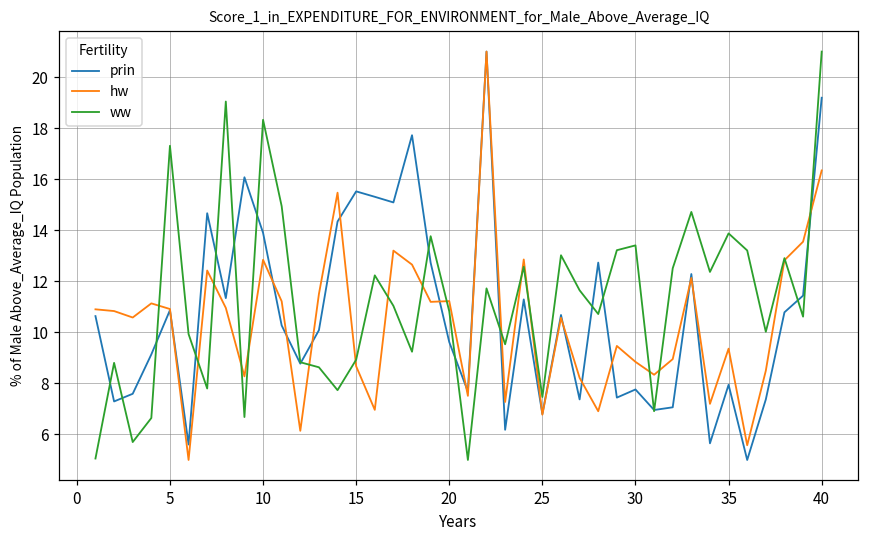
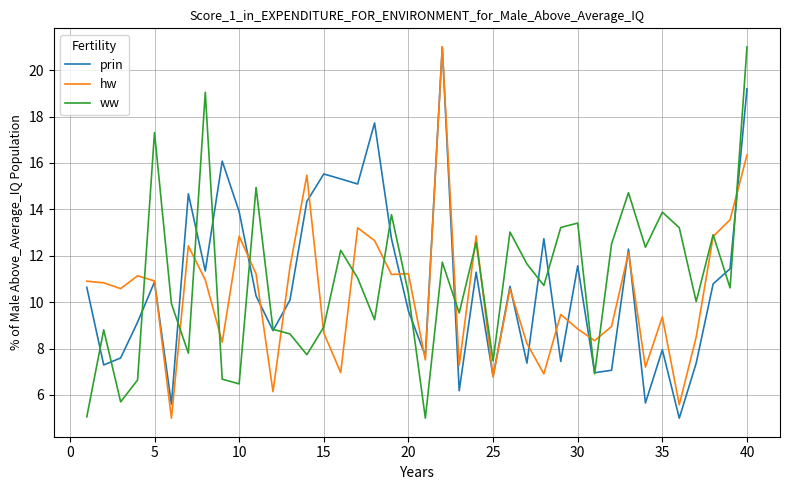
  {
    "prin": {
      "10": 13.9,
      "15": 15.5,
      "20": 9.6,
-     "30": 7.8,
+     "30": 11.6,
      "35": 7.9,
      "40": 19.2
    },
    "hw": {
      "10": 12.8,
      "15": 8.7,
      "20": 11.2,
      "30": 8.8,
      "35": 9.4,
      "40": 16.3
    },
    "ww": {
      "5": 17.3,
-     "10": 18.3,
+     "10": 6.5,
      "15": 8.9,
-     "20": 10.8,
+     "20": 10.4,
      "25": 7.5,
      "30": 13.4,
      "35": 13.9,
      "40": 21.0
    }
  }
